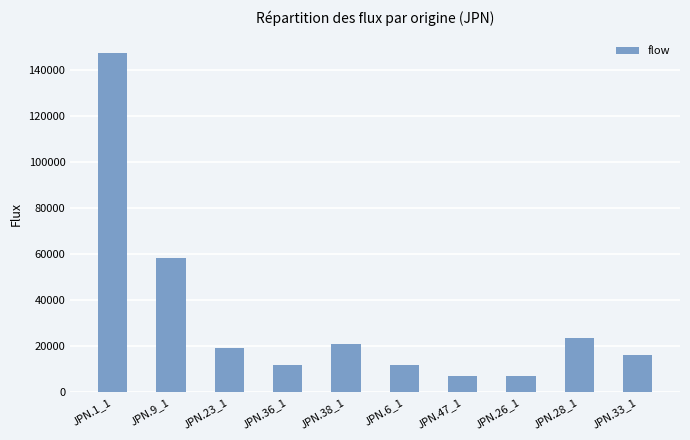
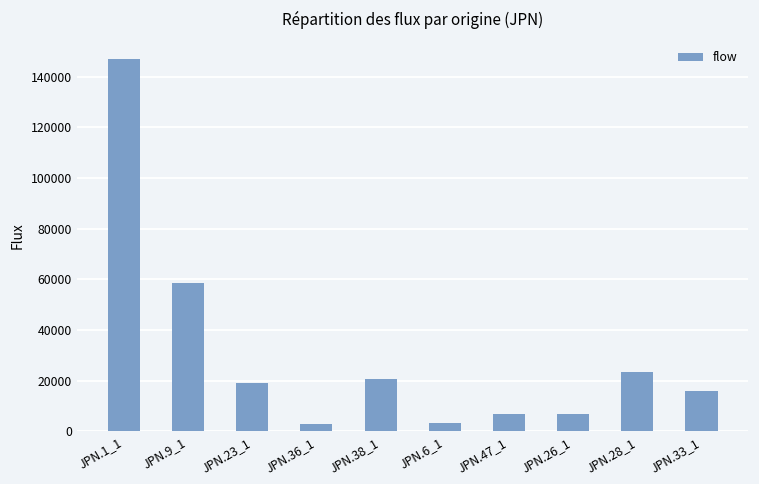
  {
    "JPN.1_1": 147000,
    "JPN.9_1": 58000,
    "JPN.23_1": 19000,
-   "JPN.36_1": 12000,
+   "JPN.36_1": 3000,
    "JPN.38_1": 21000,
-   "JPN.6_1": 12000,
+   "JPN.6_1": 3000,
    "JPN.47_1": 7000,
    "JPN.26_1": 7000,
    "JPN.28_1": 23000,
    "JPN.33_1": 16000
  }
